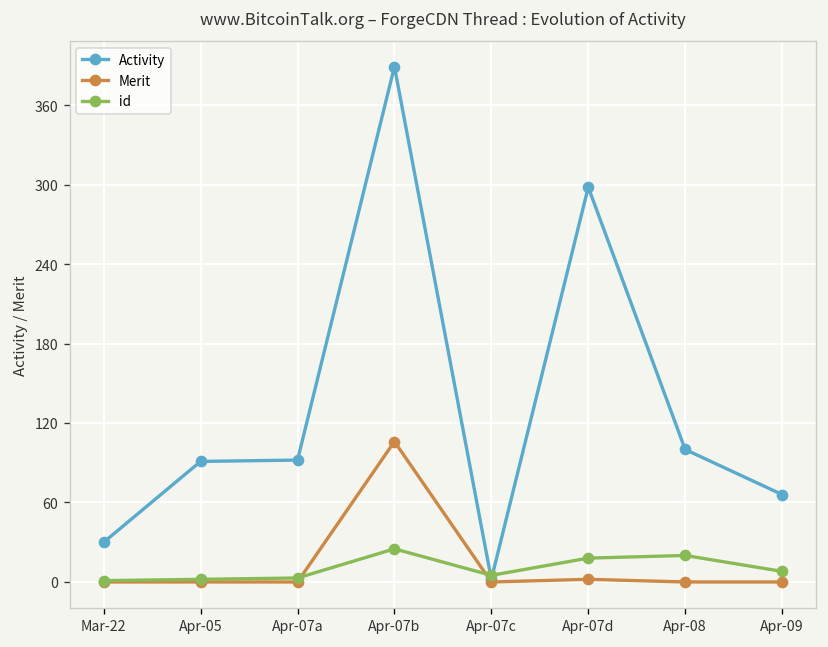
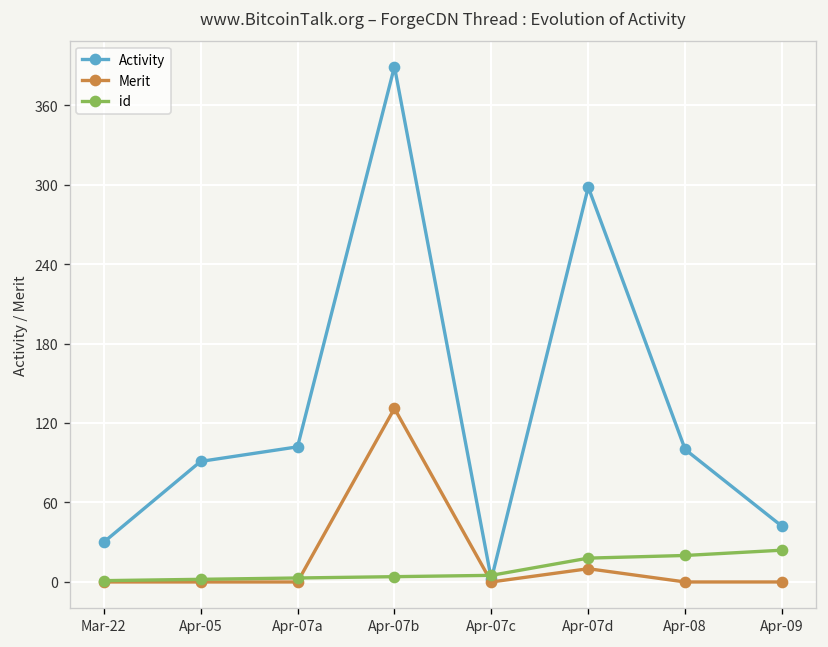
  {
    "Activity": {
      "Mar-22": 30,
      "Apr-05": 91,
-     "Apr-07a": 92,
+     "Apr-07a": 102,
      "Apr-07b": 389,
      "Apr-07d": 298,
      "Apr-08": 100,
-     "Apr-09": 66
+     "Apr-09": 42
    },
    "Merit": {
      "Apr-07a": 0,
-     "Apr-07b": 106,
-     "Apr-07d": 2,
+     "Apr-07b": 131,
+     "Apr-07d": 10,
      "Apr-08": 0,
      "Apr-09": 0
    },
    "id": {
      "Apr-07a": 3,
-     "Apr-07b": 25,
+     "Apr-07b": 4,
      "Apr-07c": 5,
      "Apr-07d": 18,
      "Apr-08": 20,
-     "Apr-09": 8
+     "Apr-09": 24
    }
  }
